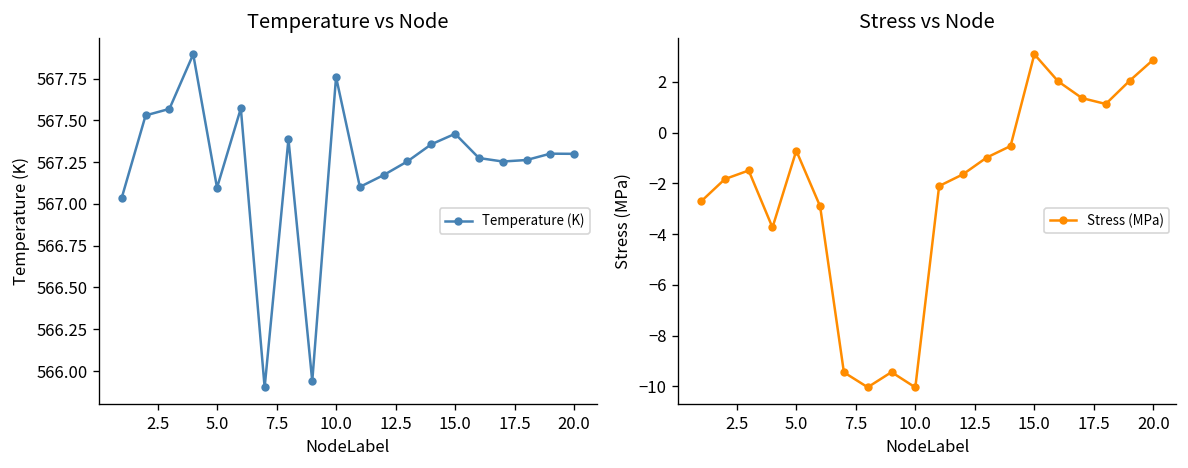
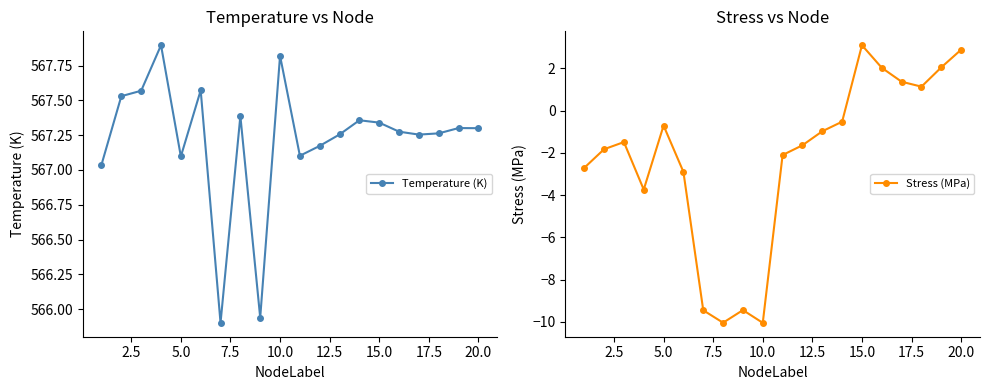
  {
    "Temperature vs Node": {
      "5.0": 567.10,
-     "10.0": 567.76,
-     "15.0": 567.42,
+     "10.0": 567.82,
+     "15.0": 567.34,
      "20.0": 567.30
    },
    "Stress vs Node": {
      "5.0": -0.7,
      "10.0": -10.0,
      "15.0": 3.1,
      "20.0": 2.9
    }
  }
